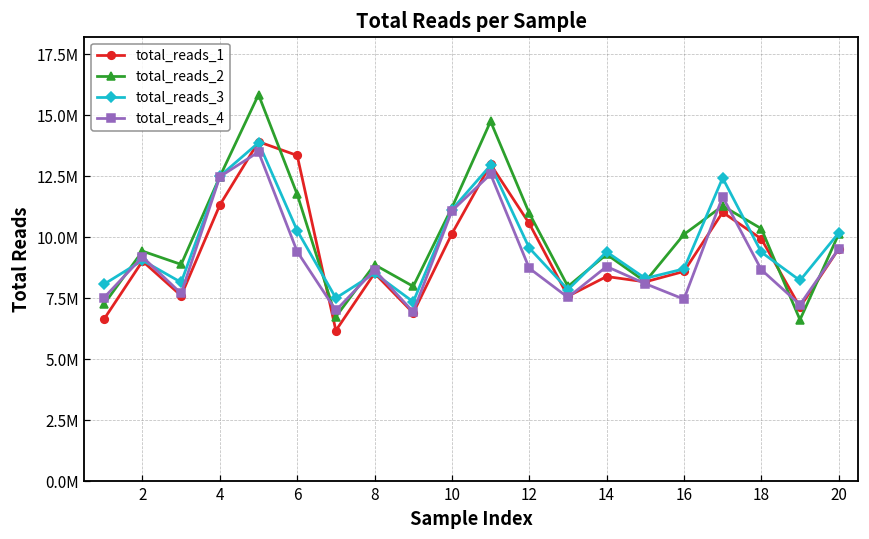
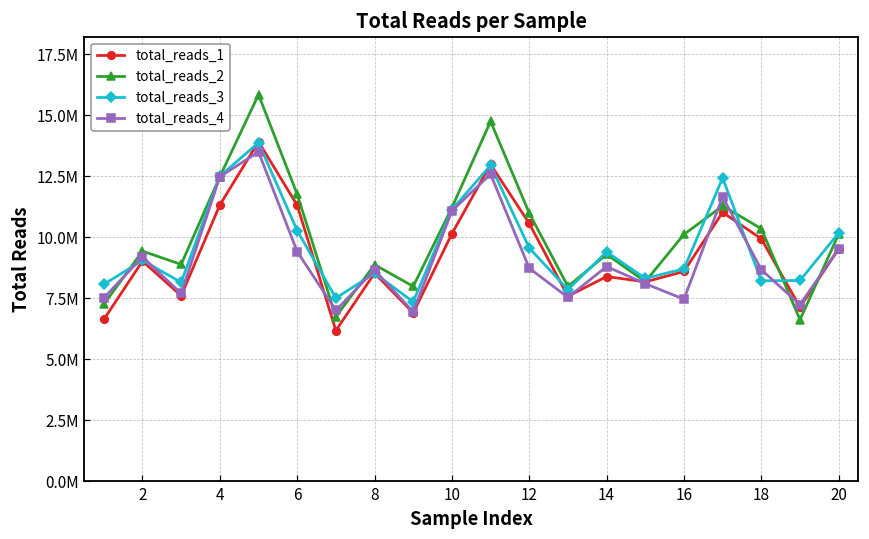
  {
    "total_reads_1": {
      "4": 11300000,
-     "6": 13300000,
+     "6": 11300000,
      "10": 10100000,
      "12": 10600000,
      "14": 8400000,
      "18": 9900000
    },
    "total_reads_2": {
      "2": 9400000,
      "6": 11800000,
      "8": 8900000,
      "12": 11000000,
      "16": 10100000,
      "18": 10400000
    },
    "total_reads_3": {
      "6": 10300000,
      "12": 9600000,
-     "18": 9400000
+     "18": 8200000
    },
    "total_reads_4": {
      "2": 9200000,
      "6": 9400000,
      "8": 8700000,
      "12": 8700000,
      "14": 8800000,
      "16": 7500000,
      "18": 8700000
    }
  }
